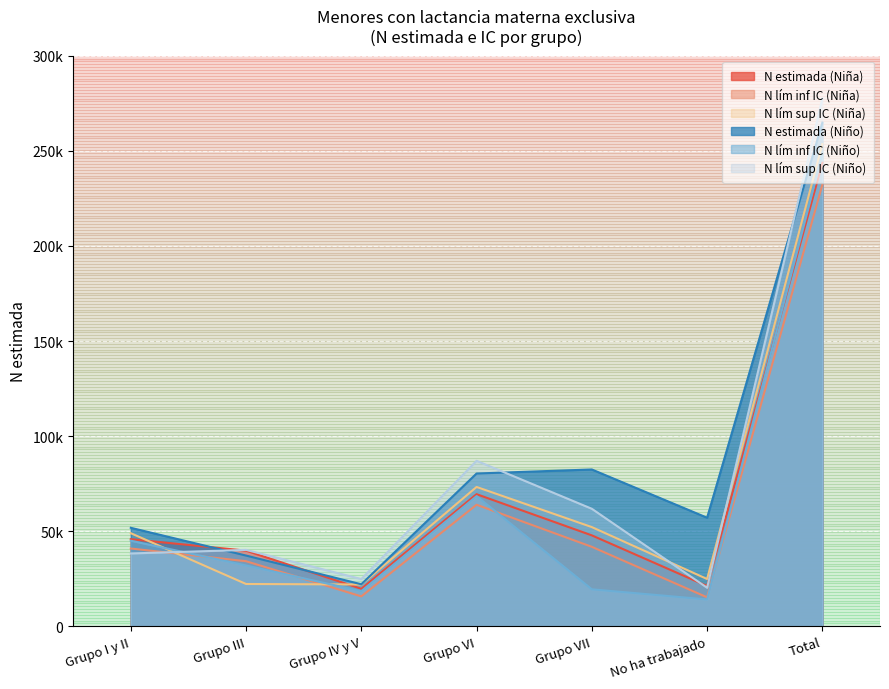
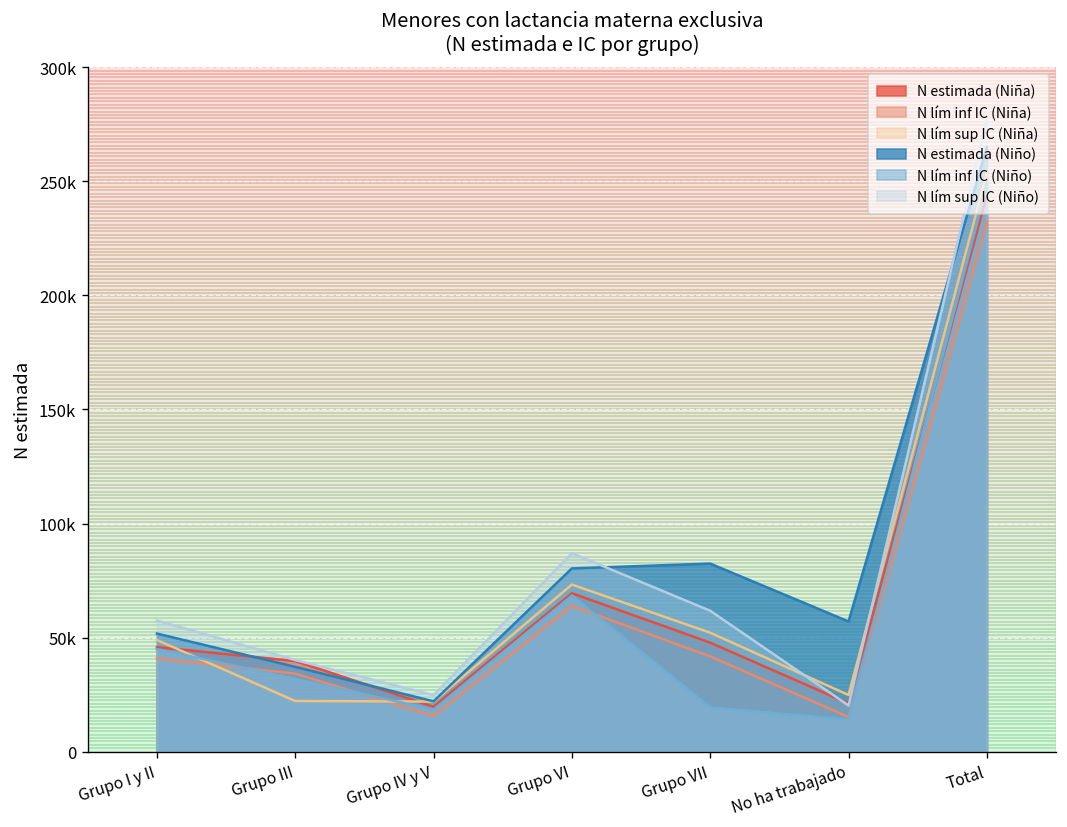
  {
    "N estimada (Niña)": {
      "Grupo VII": 48000
    },
    "N lím inf IC (Niña)": {
      "Grupo I y II": 41000,
      "Grupo III": 34000,
      "Grupo IV y V": 16000,
      "Grupo VI": 64000,
      "Grupo VII": 42000,
      "Total": 232000
    },
    "N lím sup IC (Niña)": {
      "Grupo I y II": 49000,
      "Grupo III": 22000,
      "Grupo VI": 73000,
      "Grupo VII": 52000,
      "No ha trabajado": 25000
    },
    "N estimada (Niño)": {
      "Grupo I y II": 52000,
      "Grupo III": 37000,
      "Grupo VI": 80000,
      "Grupo VII": 82000,
      "No ha trabajado": 57000
    },
    "N lím inf IC (Niño)": {
      "Grupo III": 32000,
      "Grupo VII": 19000
    },
    "N lím sup IC (Niño)": {
-     "Grupo I y II": 38000,
+     "Grupo I y II": 58000,
      "Grupo IV y V": 25000,
      "Grupo VI": 87000,
      "Grupo VII": 62000
    }
  }
